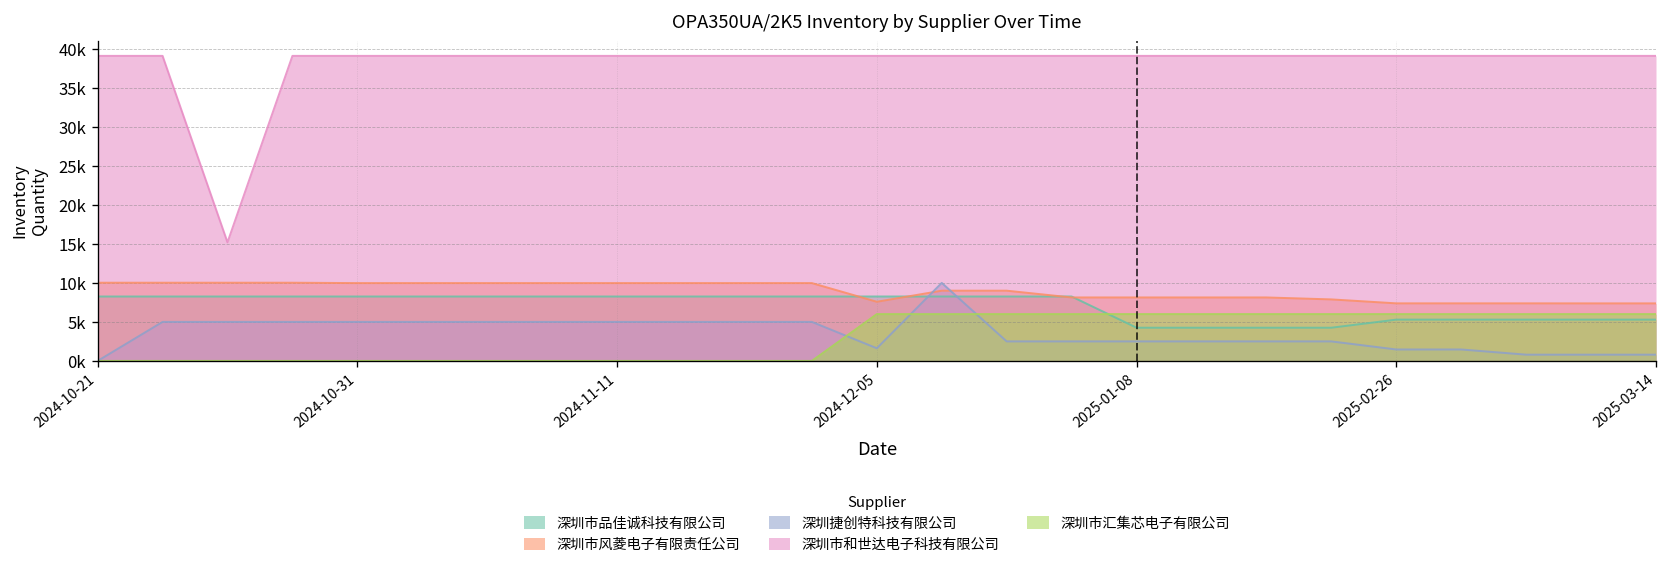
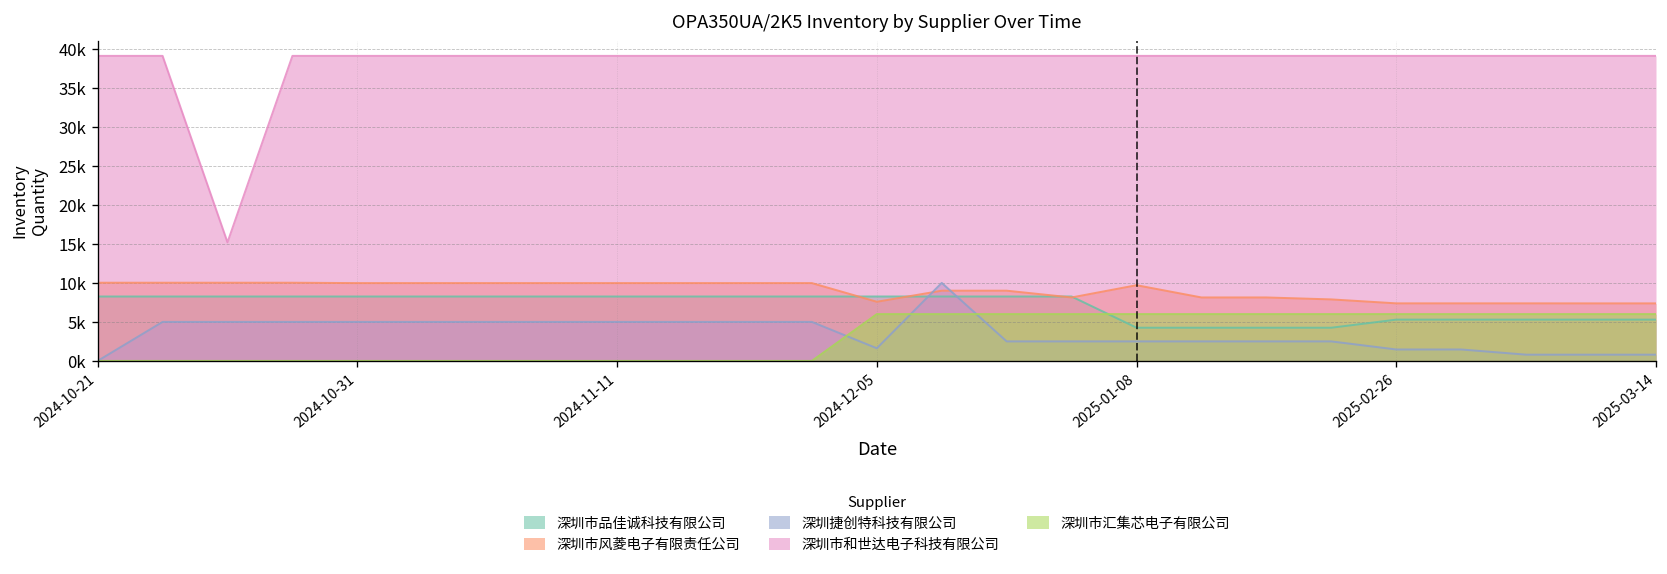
  {
    "深圳市风菱电子有限责任公司": {
      "2024-10-21": 10000,
      "2024-10-31": 10000,
      "2024-11-11": 10000,
      "2024-12-05": 8000,
-     "2025-01-08": 8000,
+     "2025-01-08": 10000,
      "2025-02-26": 7000,
      "2025-03-14": 7000
    },
    "深圳市和世达电子科技有限公司": {
      "2024-10-21": 39000,
      "2024-10-31": 39000,
      "2024-11-11": 39000,
      "2024-12-05": 39000,
      "2025-01-08": 39000,
      "2025-02-26": 39000,
      "2025-03-14": 39000
    },
    "深圳市汇集芯电子有限公司": {
      "2024-10-31": 0,
      "2024-11-11": 0,
      "2024-12-05": 6000,
      "2025-01-08": 6000,
      "2025-02-26": 6000,
      "2025-03-14": 6000
    }
  }
